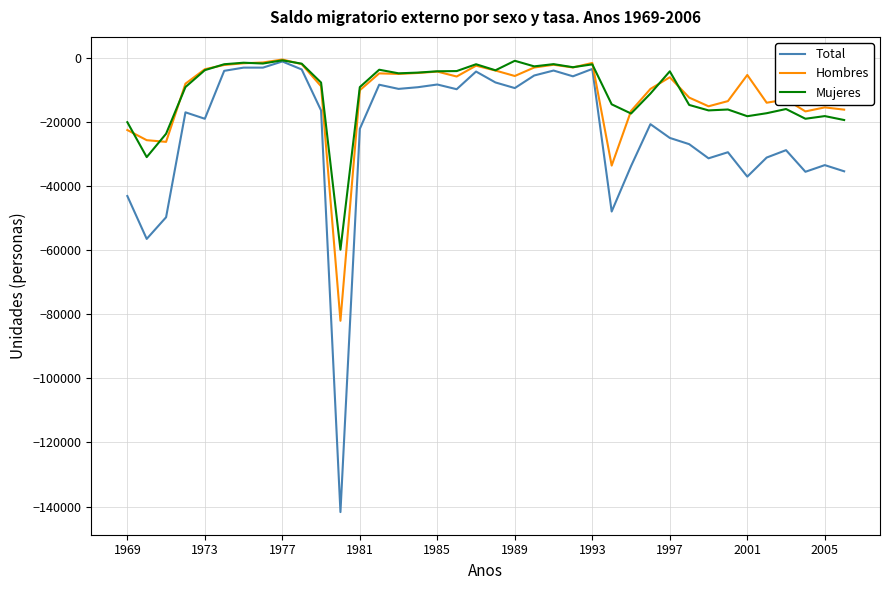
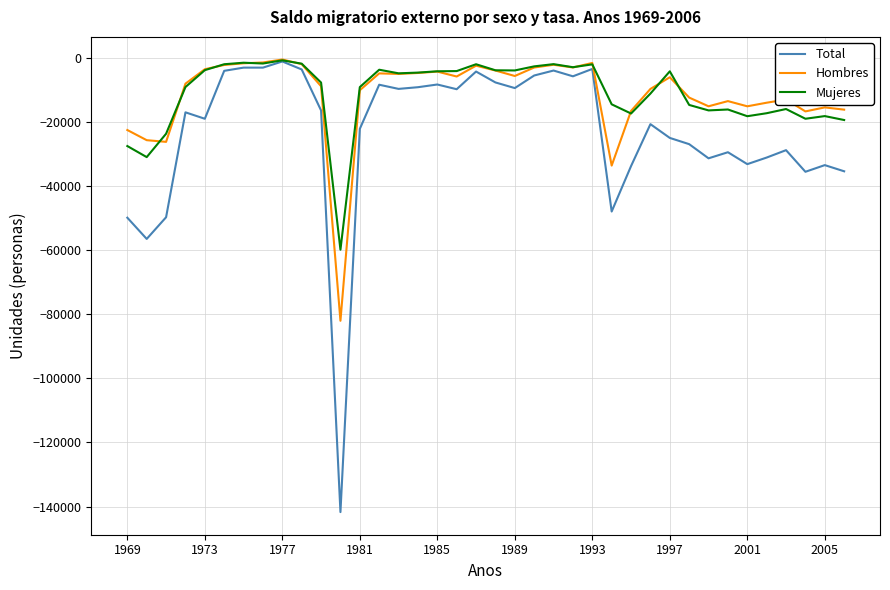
  {
    "Total": {
-     "1969": -43000,
+     "1969": -50000,
      "1973": -19000,
      "1981": -22000,
      "1985": -8000,
      "1989": -9000,
      "1993": -3000,
      "1997": -25000,
-     "2001": -37000,
+     "2001": -33000,
      "2005": -33000
    },
    "Hombres": {
      "1969": -22000,
      "1981": -10000,
      "1989": -6000,
      "1997": -6000,
-     "2001": -5000,
+     "2001": -15000,
      "2005": -15000
    },
    "Mujeres": {
-     "1969": -20000,
+     "1969": -27000,
      "1981": -9000,
-     "1989": -1000,
+     "1989": -4000,
      "1997": -4000,
      "2001": -18000,
      "2005": -18000
    }
  }
